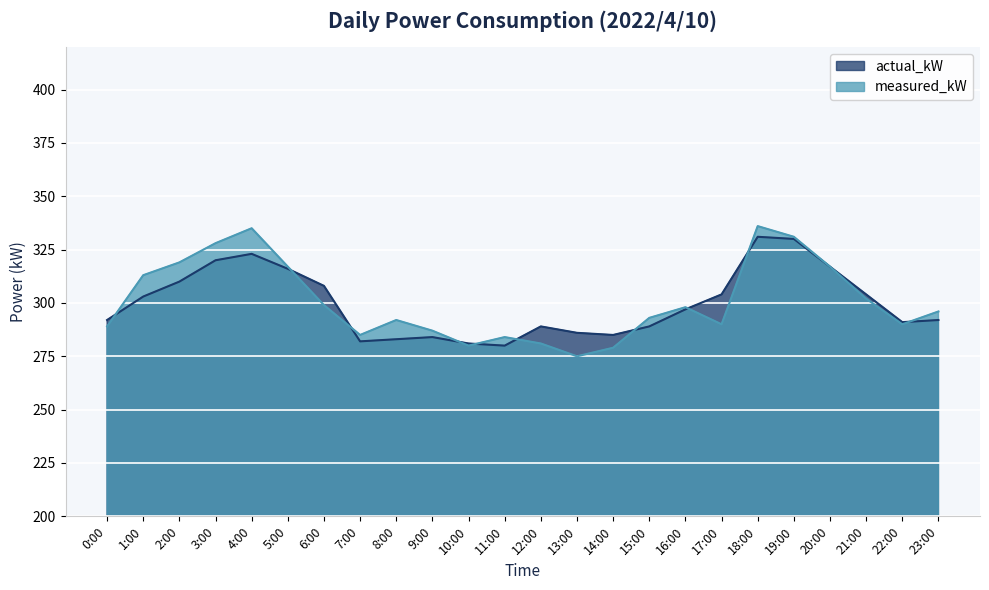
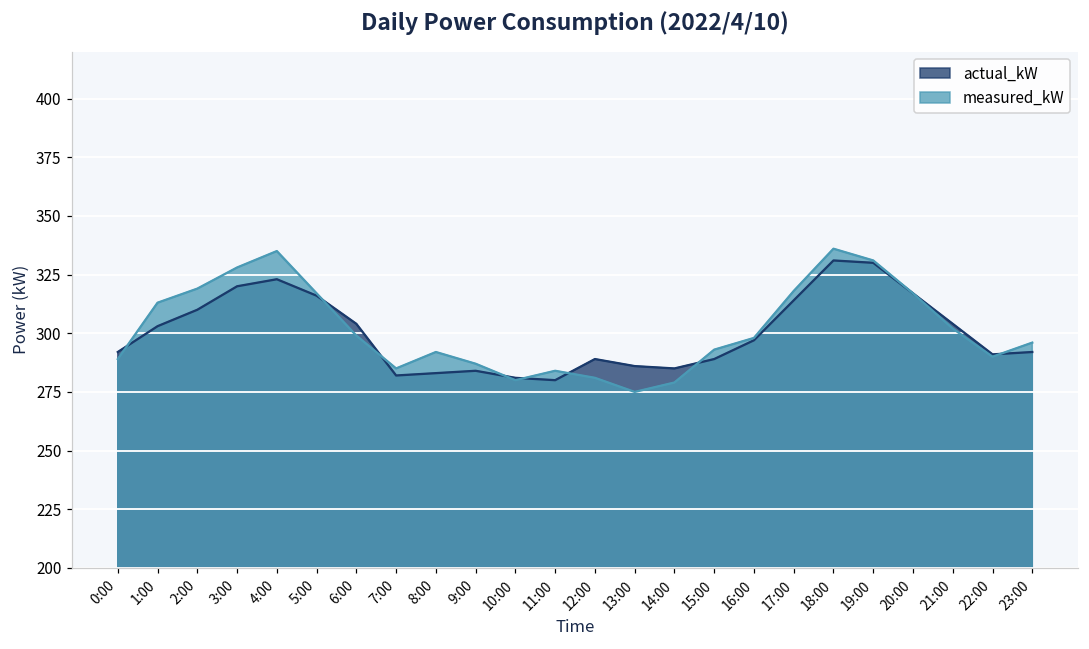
  {
    "actual_kW": {
      "0:00": 292,
      "1:00": 303,
      "2:00": 310,
      "3:00": 320,
      "4:00": 323,
-     "6:00": 308,
+     "6:00": 304,
      "7:00": 282,
      "8:00": 283,
      "9:00": 284,
      "11:00": 280,
      "12:00": 289,
      "13:00": 286,
      "14:00": 285,
      "15:00": 289,
-     "17:00": 304,
+     "17:00": 314,
      "18:00": 331,
      "21:00": 304,
      "23:00": 292
    },
    "measured_kW": {
      "0:00": 289,
      "1:00": 313,
      "2:00": 319,
      "3:00": 328,
      "4:00": 335,
      "6:00": 299,
      "7:00": 285,
      "8:00": 292,
      "9:00": 287,
      "11:00": 284,
      "12:00": 281,
      "13:00": 275,
      "14:00": 279,
      "15:00": 293,
-     "17:00": 290,
+     "17:00": 318,
      "18:00": 336,
      "21:00": 302,
      "23:00": 296
    }
  }
